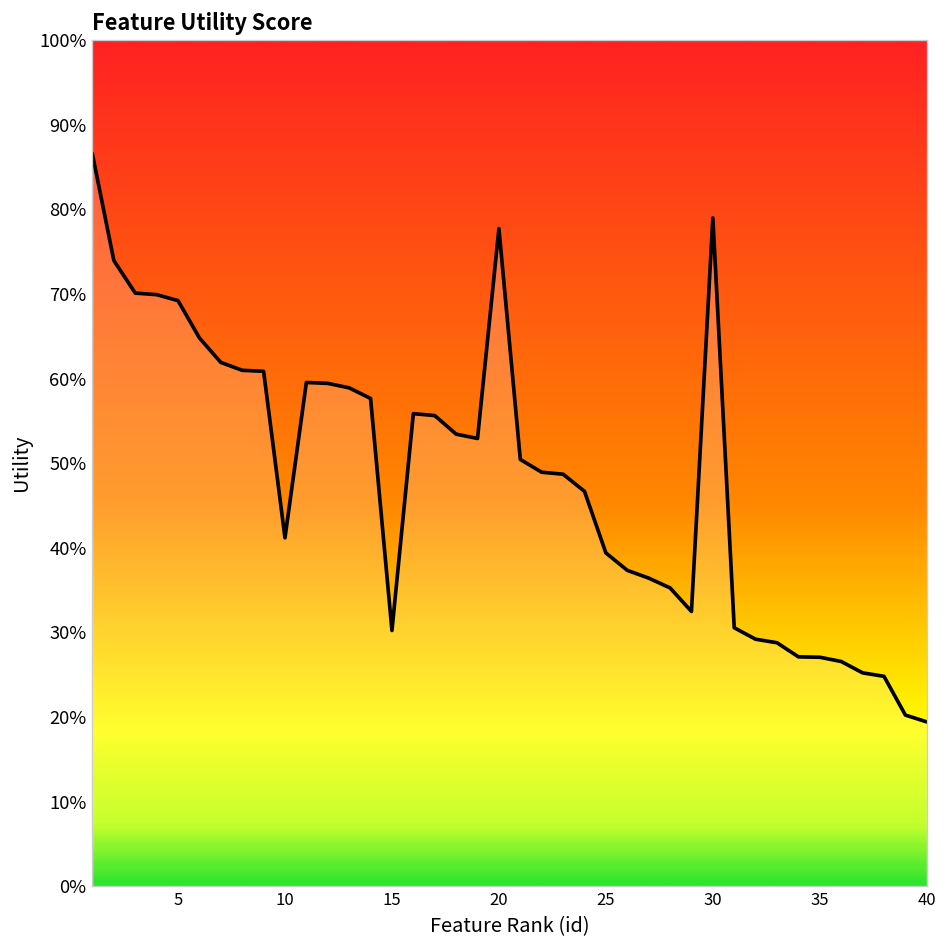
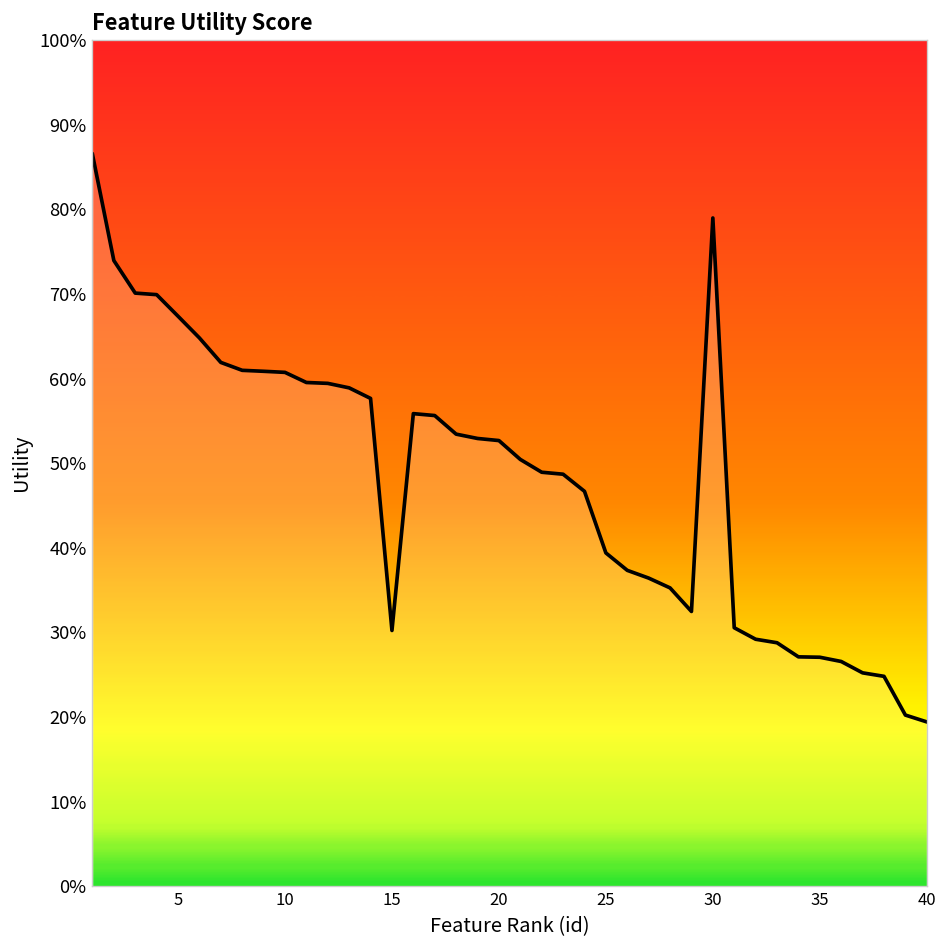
  {
-   "5": "69%",
-   "10": "41%",
+   "5": "67%",
+   "10": "61%",
    "15": "30%",
-   "20": "78%",
+   "20": "53%",
    "25": "39%",
    "30": "79%",
    "35": "27%",
    "40": "19%"
  }
